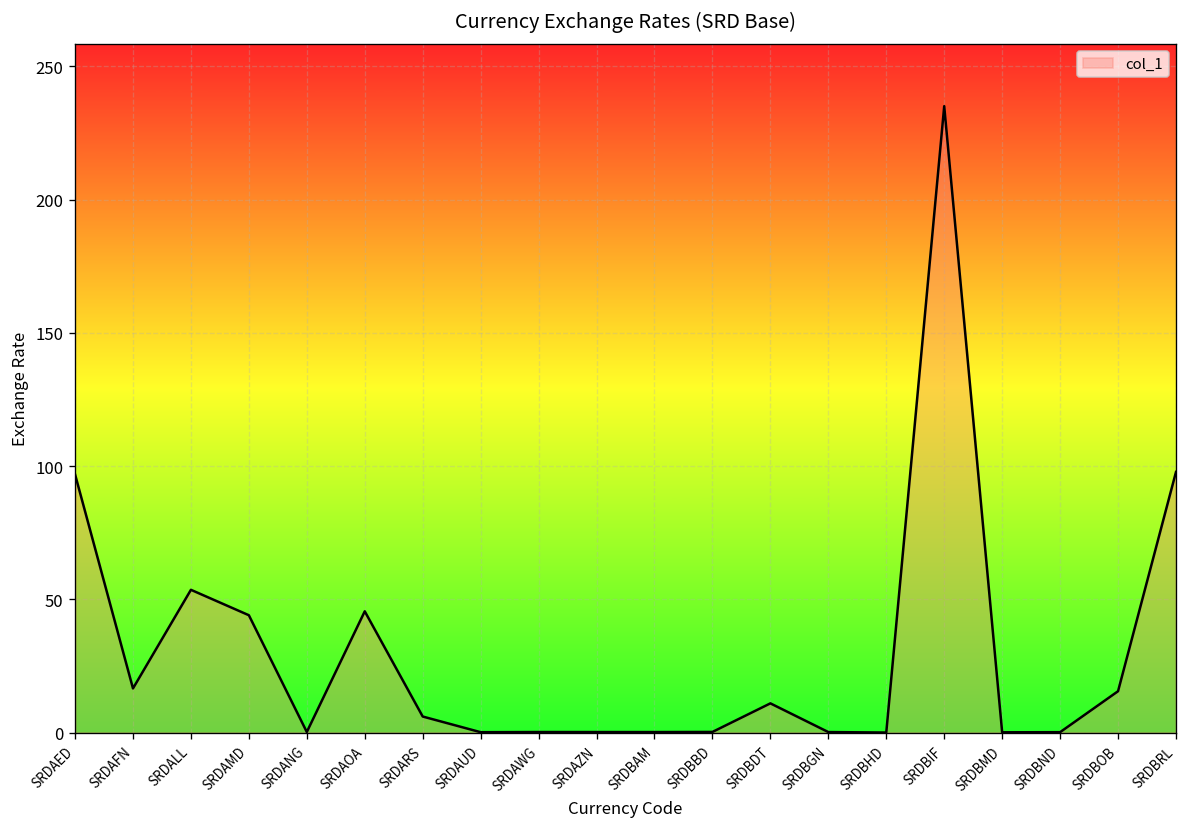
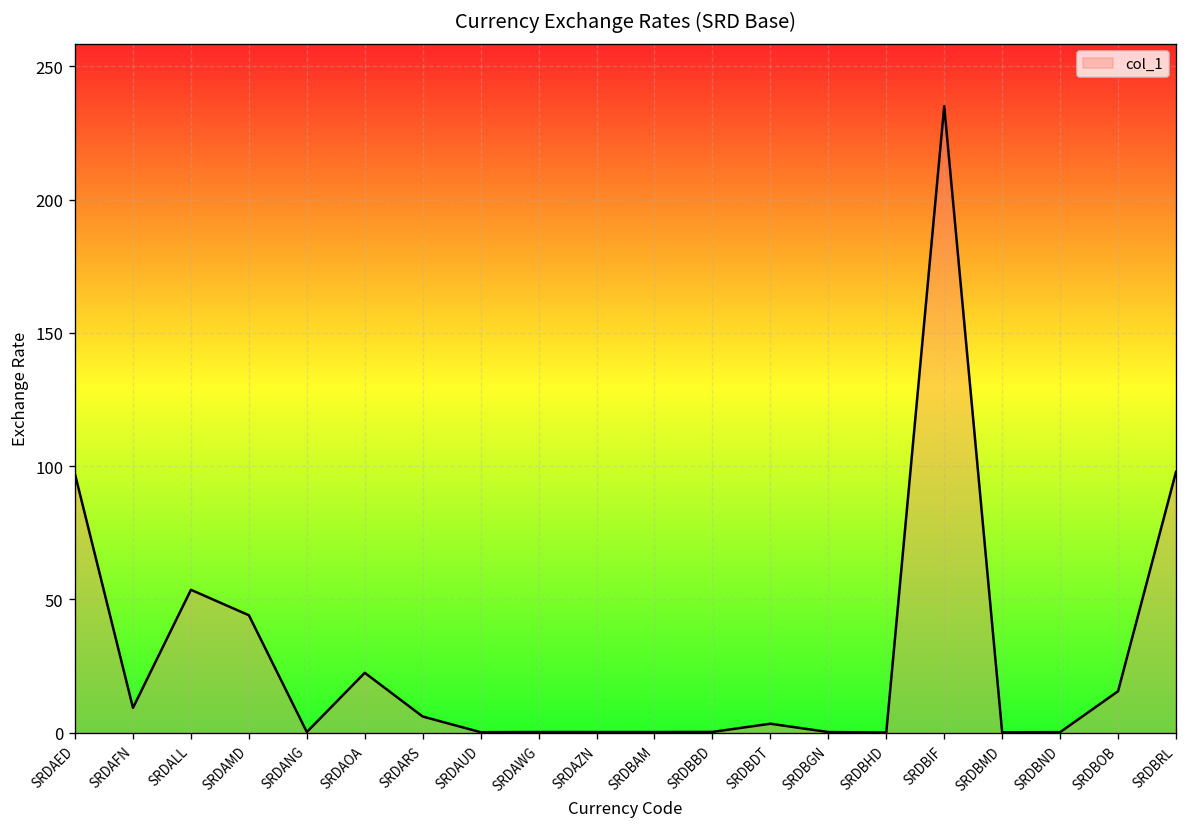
  {
    "SRDAED": 97,
-   "SRDAFN": 17,
+   "SRDAFN": 9,
    "SRDALL": 54,
    "SRDAMD": 44,
    "SRDANG": 0,
-   "SRDAOA": 46,
+   "SRDAOA": 22,
    "SRDARS": 6,
    "SRDAUD": 0,
    "SRDAWG": 0,
    "SRDAZN": 0,
    "SRDBAM": 0,
    "SRDBBD": 0,
-   "SRDBDT": 11,
+   "SRDBDT": 3,
    "SRDBGN": 0,
    "SRDBHD": 0,
    "SRDBIF": 235,
    "SRDBMD": 0,
    "SRDBND": 0,
    "SRDBOB": 16,
    "SRDBRL": 98
  }
